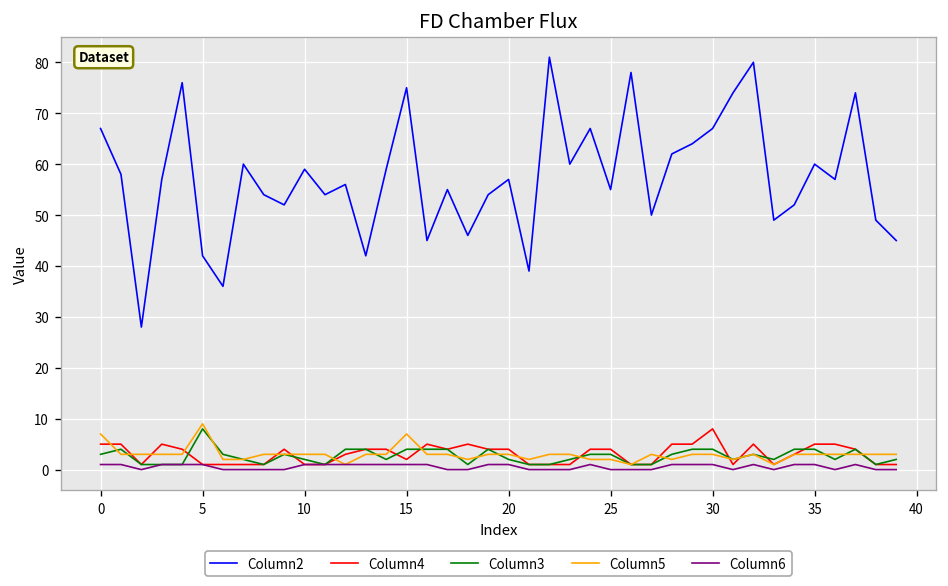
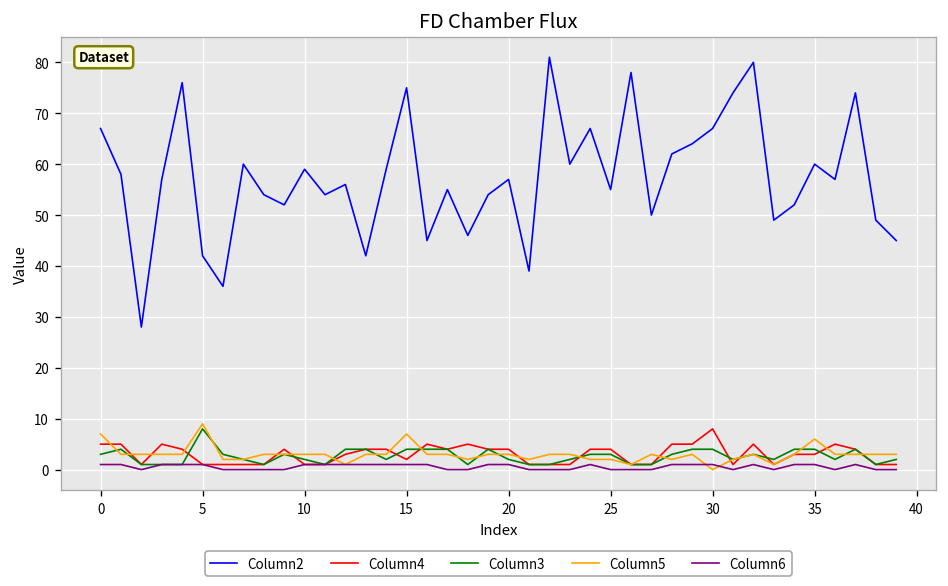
  {
    "Column2": {
      "0": 67,
      "5": 42,
      "10": 59,
      "15": 75,
      "20": 57,
      "25": 55,
      "30": 67,
      "35": 60
    },
    "Column4": {
      "0": 5,
      "15": 2,
      "20": 4,
      "25": 4,
      "30": 8,
-     "35": 5
+     "35": 3
    },
    "Column3": {
      "0": 3,
      "5": 8,
      "10": 2,
      "15": 4,
      "20": 2,
      "25": 3,
      "30": 4,
      "35": 4
    },
    "Column5": {
      "0": 7,
      "5": 9,
      "10": 3,
      "15": 7,
      "20": 3,
      "25": 2,
-     "30": 3,
-     "35": 3
+     "30": 0,
+     "35": 6
    },
    "Column6": {
      "0": 1,
      "15": 1,
      "20": 1,
      "25": 0,
      "30": 1,
      "35": 1
    }
  }
